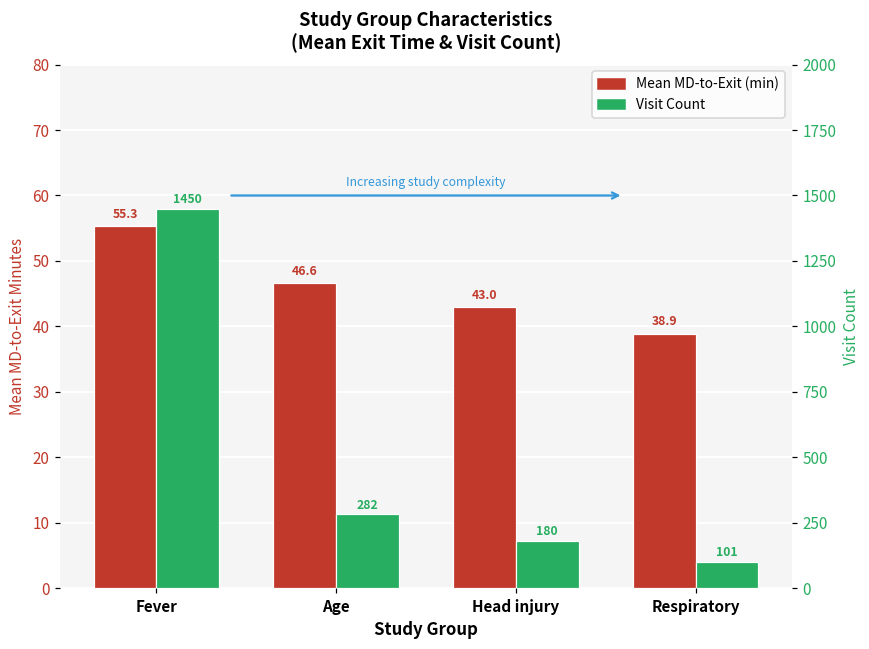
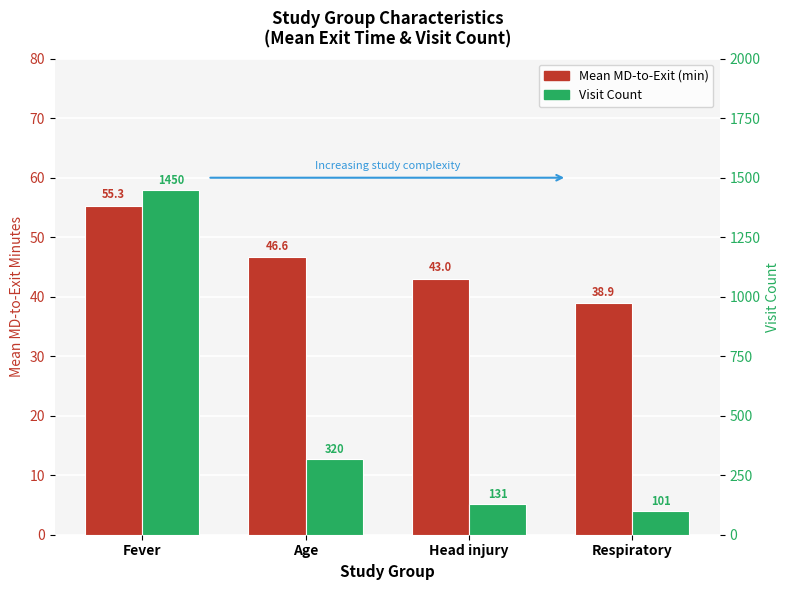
  {
    "Mean MD-to-Exit (min)": {
      "Fever": 55.3,
      "Age": 46.6,
      "Head injury": 43.0,
      "Respiratory": 38.9
    },
    "Visit Count": {
      "Fever": 1450,
-     "Age": 282,
-     "Head injury": 180,
+     "Age": 320,
+     "Head injury": 131,
      "Respiratory": 101
    }
  }
